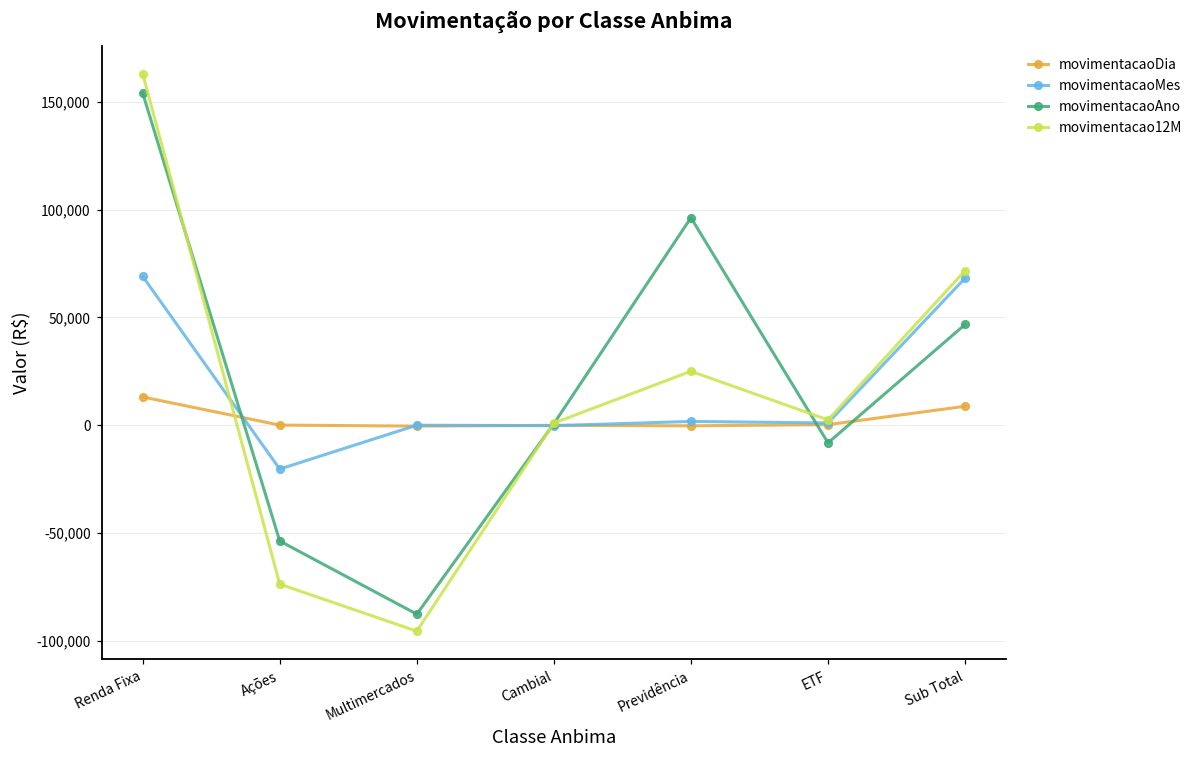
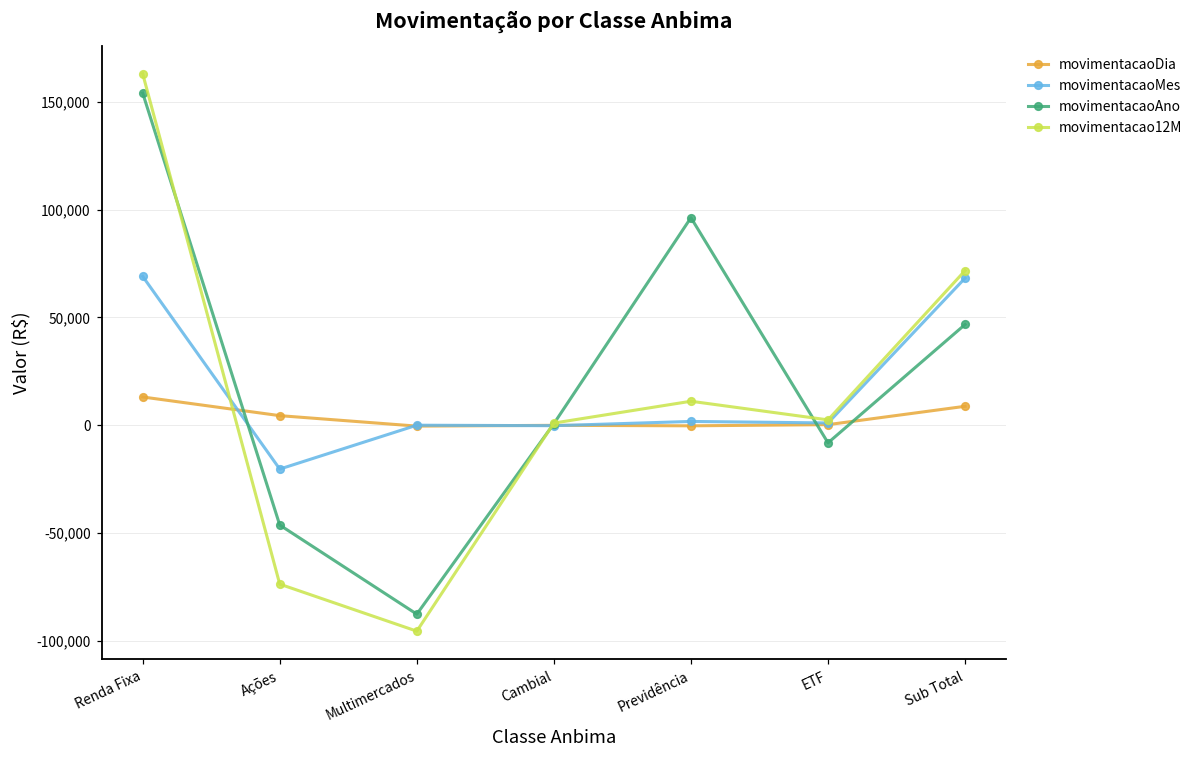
  {
    "movimentacaoDia": {
      "Renda Fixa": "13,000",
-     "Ações": "0",
+     "Ações": "4,000",
      "Previdência": "0",
      "Sub Total": "9,000"
    },
    "movimentacaoMes": {
      "Renda Fixa": "69,000",
      "Ações": "-20,000",
      "Previdência": "2,000",
      "Sub Total": "68,000"
    },
    "movimentacaoAno": {
      "Renda Fixa": "154,000",
-     "Ações": "-54,000",
+     "Ações": "-46,000",
      "Multimercados": "-88,000",
      "Previdência": "96,000",
      "ETF": "-8,000",
      "Sub Total": "47,000"
    },
    "movimentacao12M": {
      "Renda Fixa": "163,000",
      "Ações": "-74,000",
      "Multimercados": "-95,000",
-     "Previdência": "25,000",
+     "Previdência": "11,000",
      "ETF": "3,000",
      "Sub Total": "72,000"
    }
  }
